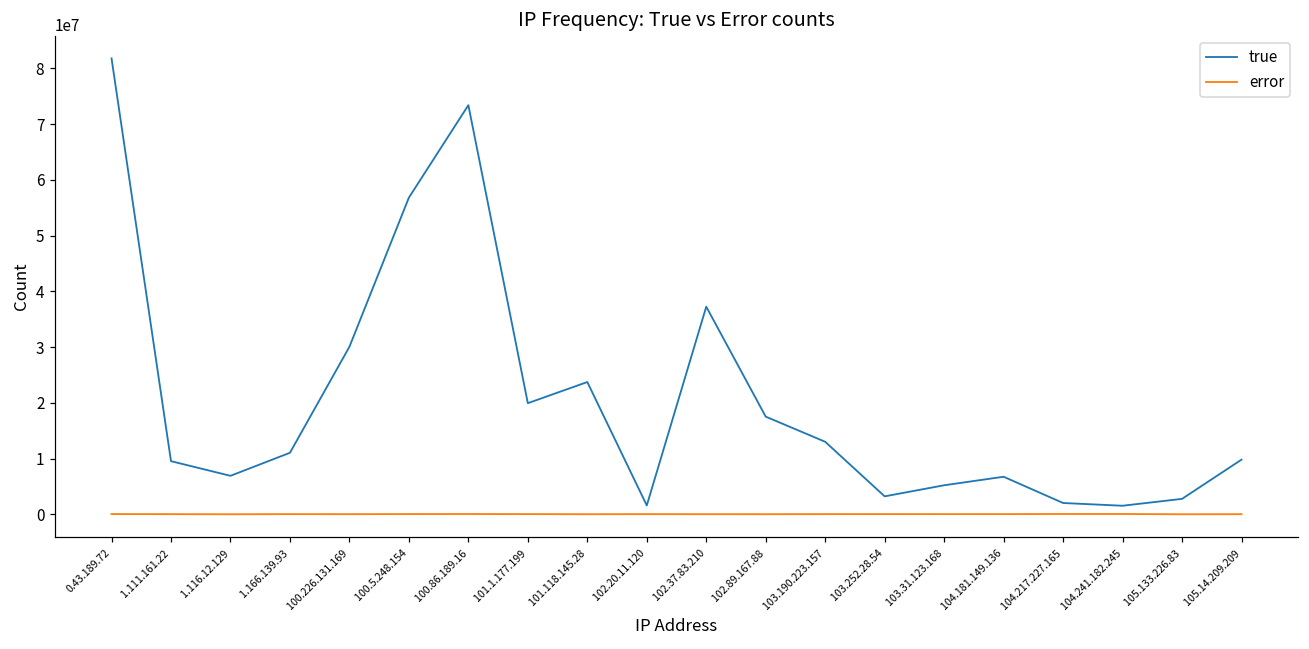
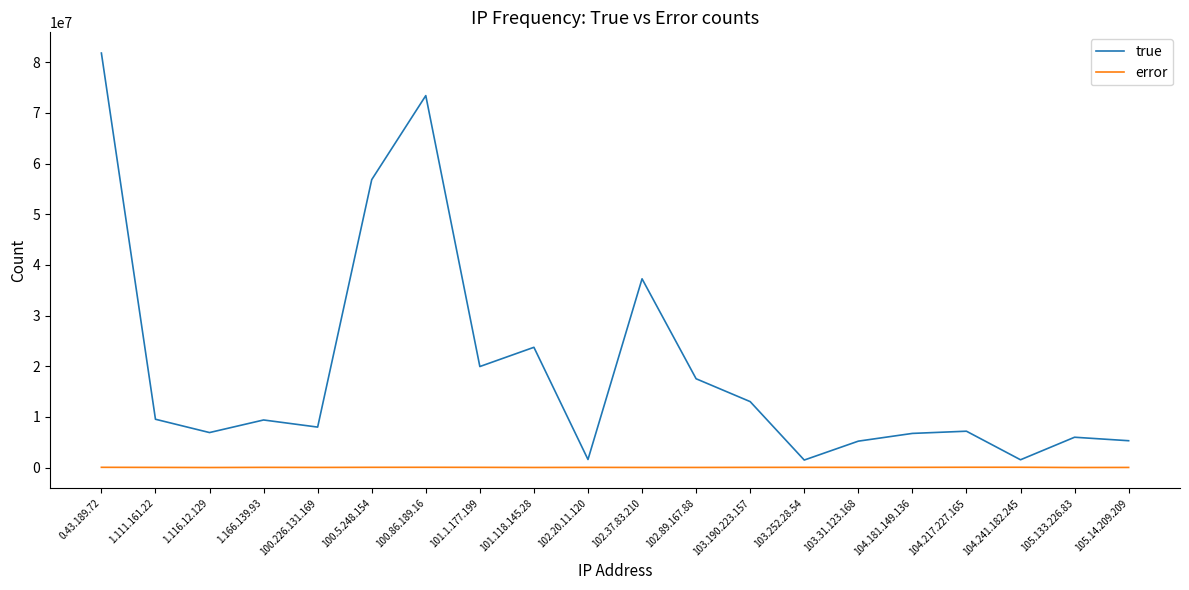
  {
    "true": {
      "0.43.189.72": 82000000,
      "1.111.161.22": 10000000,
      "1.116.12.129": 7000000,
-     "1.166.139.93": 11000000,
-     "100.226.131.169": 30000000,
+     "1.166.139.93": 9000000,
+     "100.226.131.169": 8000000,
      "100.5.248.154": 57000000,
      "100.86.189.16": 73000000,
      "101.1.177.199": 20000000,
      "101.118.145.28": 24000000,
      "102.20.11.120": 2000000,
      "102.37.83.210": 37000000,
      "102.89.167.88": 18000000,
      "103.190.223.157": 13000000,
-     "103.252.28.54": 3000000,
+     "103.252.28.54": 1000000,
      "103.31.123.168": 5000000,
      "104.181.149.136": 7000000,
-     "104.217.227.165": 2000000,
+     "104.217.227.165": 7000000,
      "104.241.182.245": 2000000,
-     "105.133.226.83": 3000000,
-     "105.14.209.209": 10000000
+     "105.133.226.83": 6000000,
+     "105.14.209.209": 5000000
    },
    "error": {
      "0.43.189.72": 0,
      "1.111.161.22": 0,
      "1.116.12.129": 0,
      "1.166.139.93": 0,
      "100.226.131.169": 0,
      "100.5.248.154": 0,
      "100.86.189.16": 0,
      "101.1.177.199": 0,
      "101.118.145.28": 0,
      "102.20.11.120": 0,
      "102.37.83.210": 0,
      "102.89.167.88": 0,
      "103.190.223.157": 0,
      "103.252.28.54": 0,
      "103.31.123.168": 0,
      "104.181.149.136": 0,
      "104.217.227.165": 0,
      "104.241.182.245": 0,
      "105.133.226.83": 0,
      "105.14.209.209": 0
    }
  }
